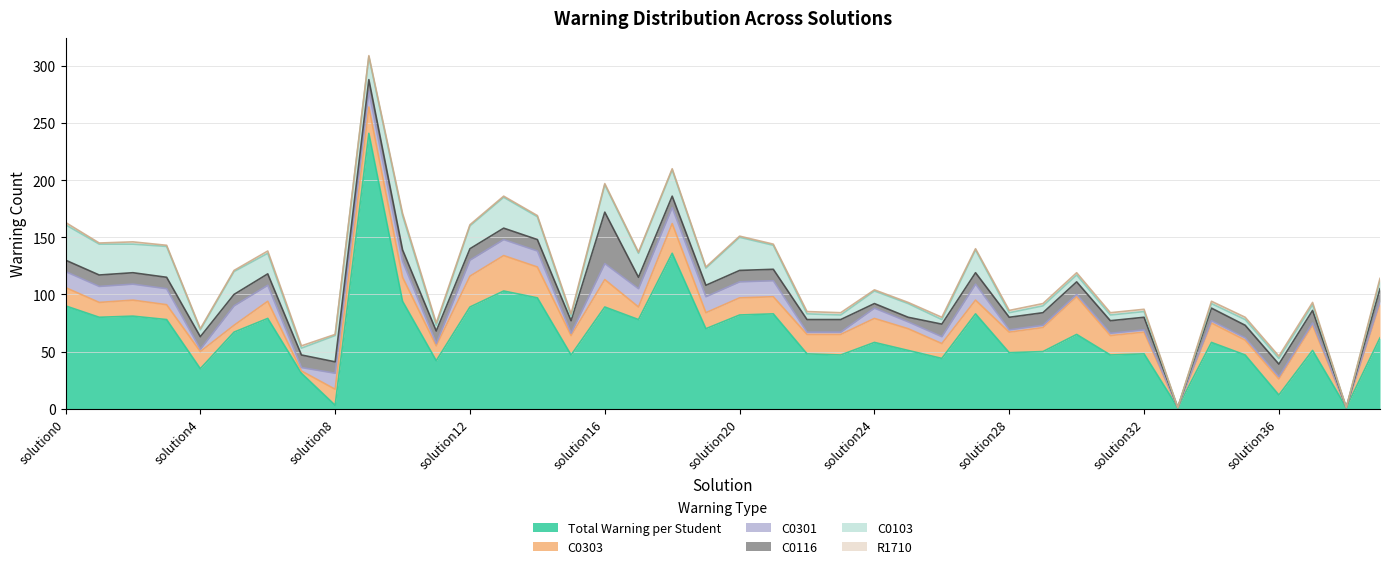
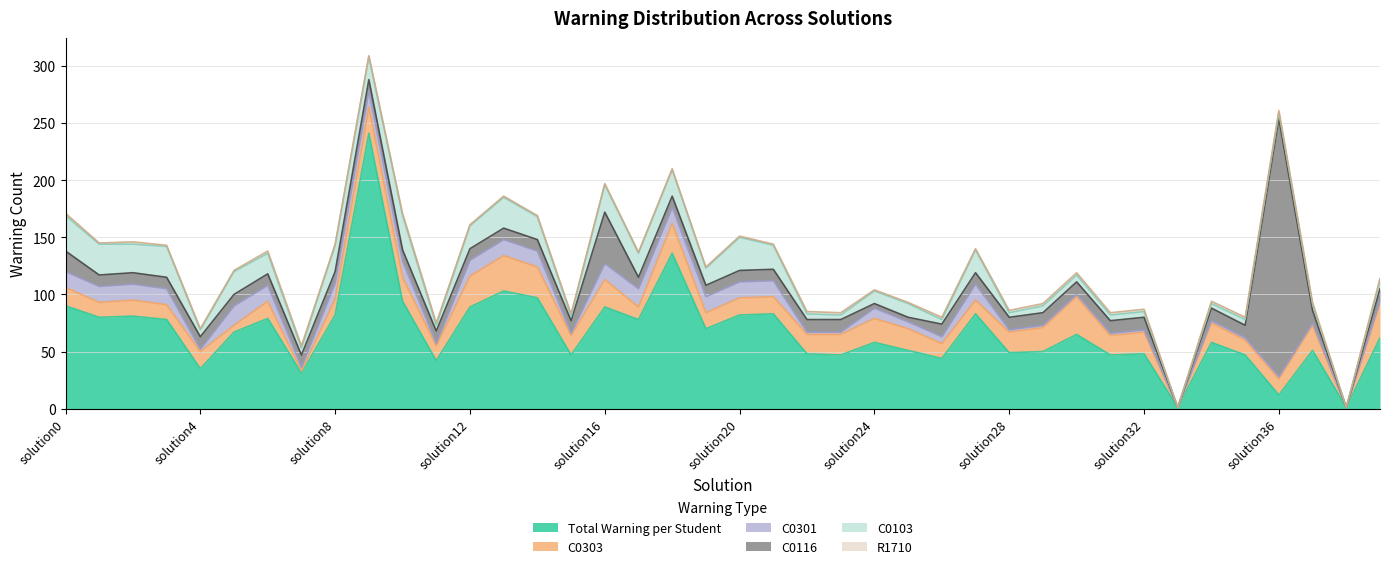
  {
    "Total Warning per Student": {
      "solution0": 90,
      "solution4": 35,
-     "solution8": 3,
+     "solution8": 82,
      "solution12": 89,
      "solution16": 89,
      "solution20": 82,
      "solution24": 58,
      "solution28": 49,
      "solution32": 48,
      "solution36": 12
    },
    "C0116": {
-     "solution0": 10,
+     "solution0": 18,
      "solution4": 11,
      "solution8": 10,
      "solution12": 10,
      "solution16": 45,
      "solution20": 10,
      "solution24": 4,
      "solution28": 11,
      "solution32": 11,
-     "solution36": 11
+     "solution36": 226
    }
  }
